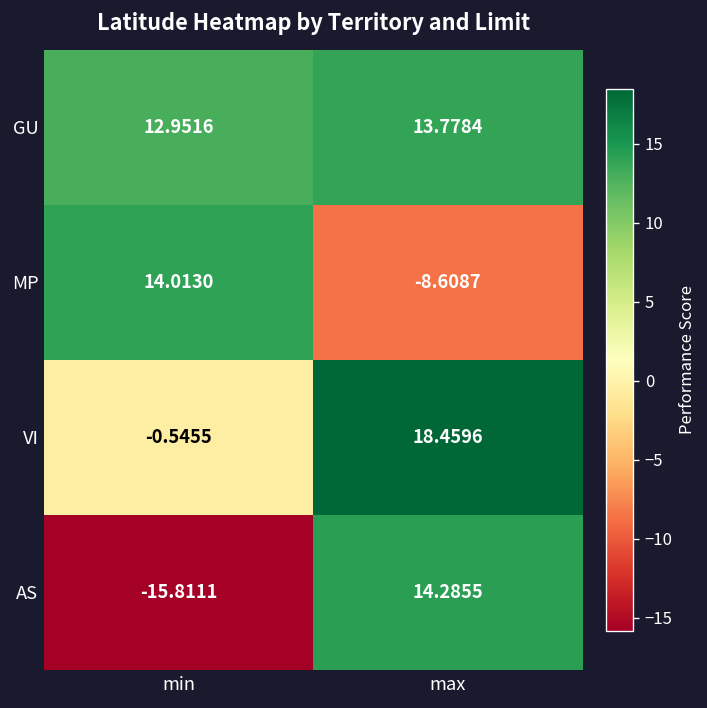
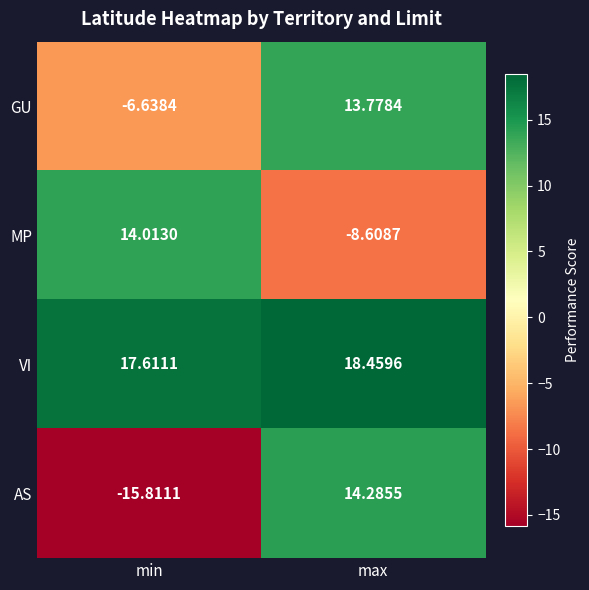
  {
    "GU": {
-     "min": 12.9516,
+     "min": -6.6384,
      "max": 13.7784
    },
    "MP": {
      "min": 14.0130,
      "max": -8.6087
    },
    "VI": {
-     "min": -0.5455,
+     "min": 17.6111,
      "max": 18.4596
    },
    "AS": {
      "min": -15.8111,
      "max": 14.2855
    }
  }
